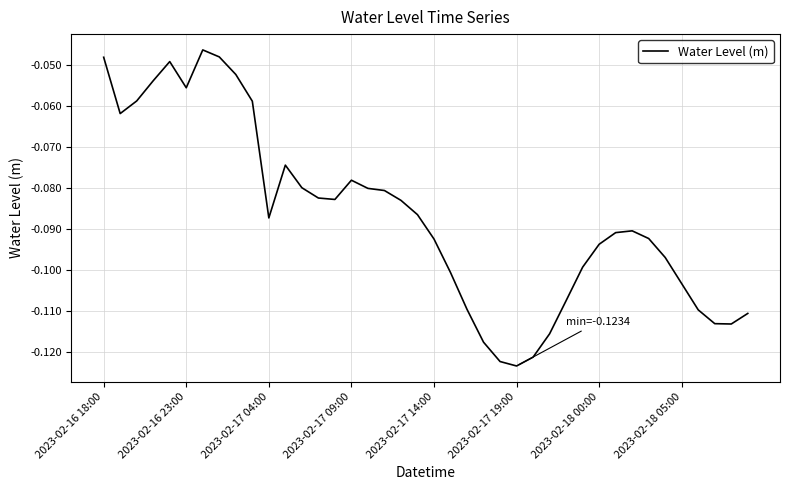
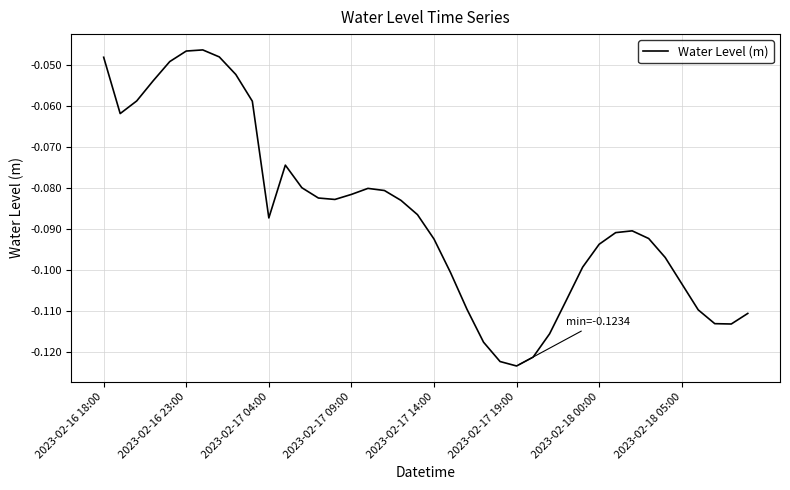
  {
    "2023-02-16 18:00": -0.048,
-   "2023-02-16 23:00": -0.056,
+   "2023-02-16 23:00": -0.047,
    "2023-02-17 04:00": -0.087,
-   "2023-02-17 09:00": -0.078,
+   "2023-02-17 09:00": -0.082,
    "2023-02-17 14:00": -0.092,
    "2023-02-17 19:00": -0.123,
    "2023-02-18 00:00": -0.094,
    "2023-02-18 05:00": -0.103
  }
